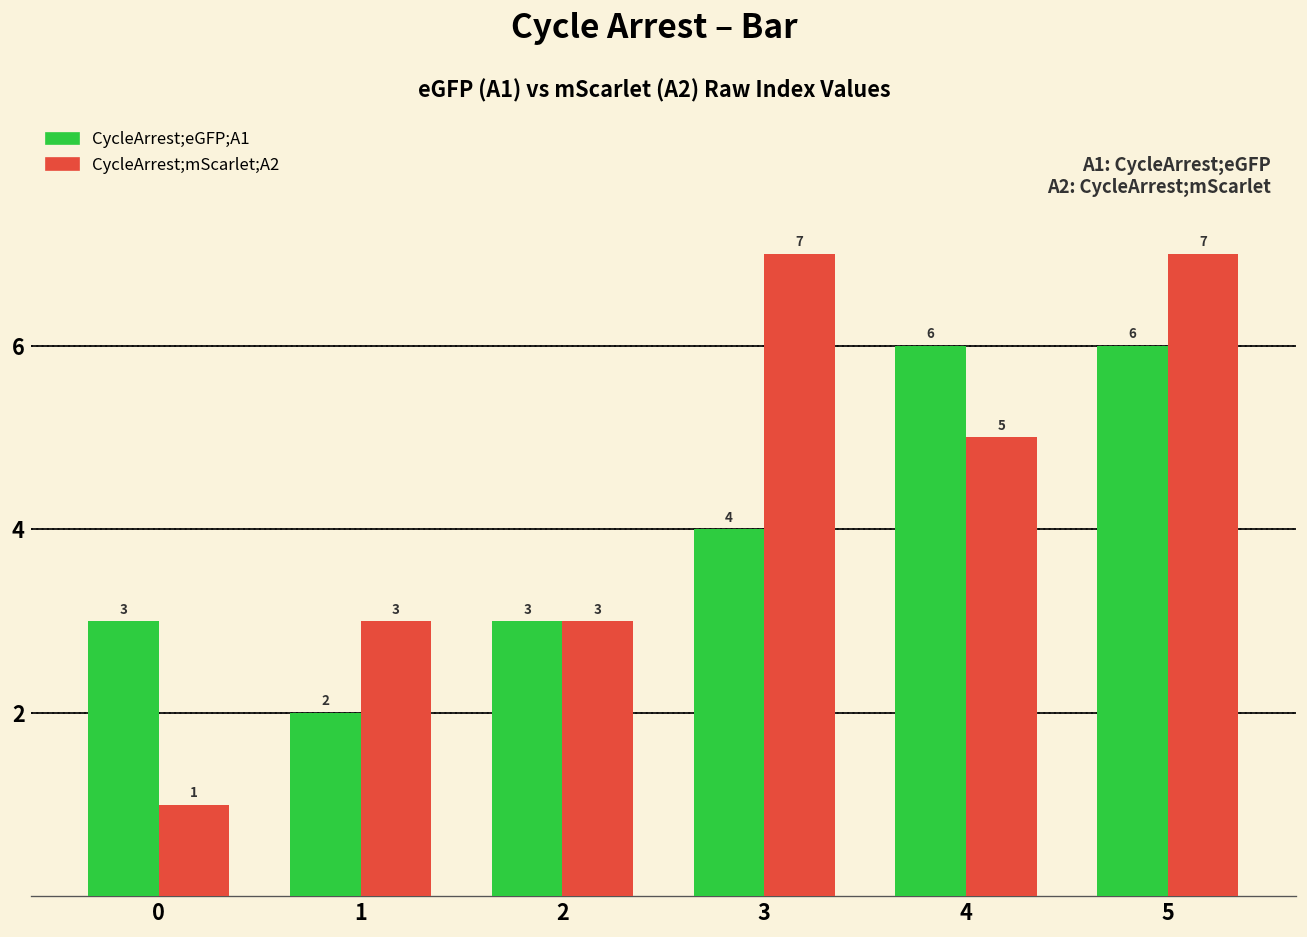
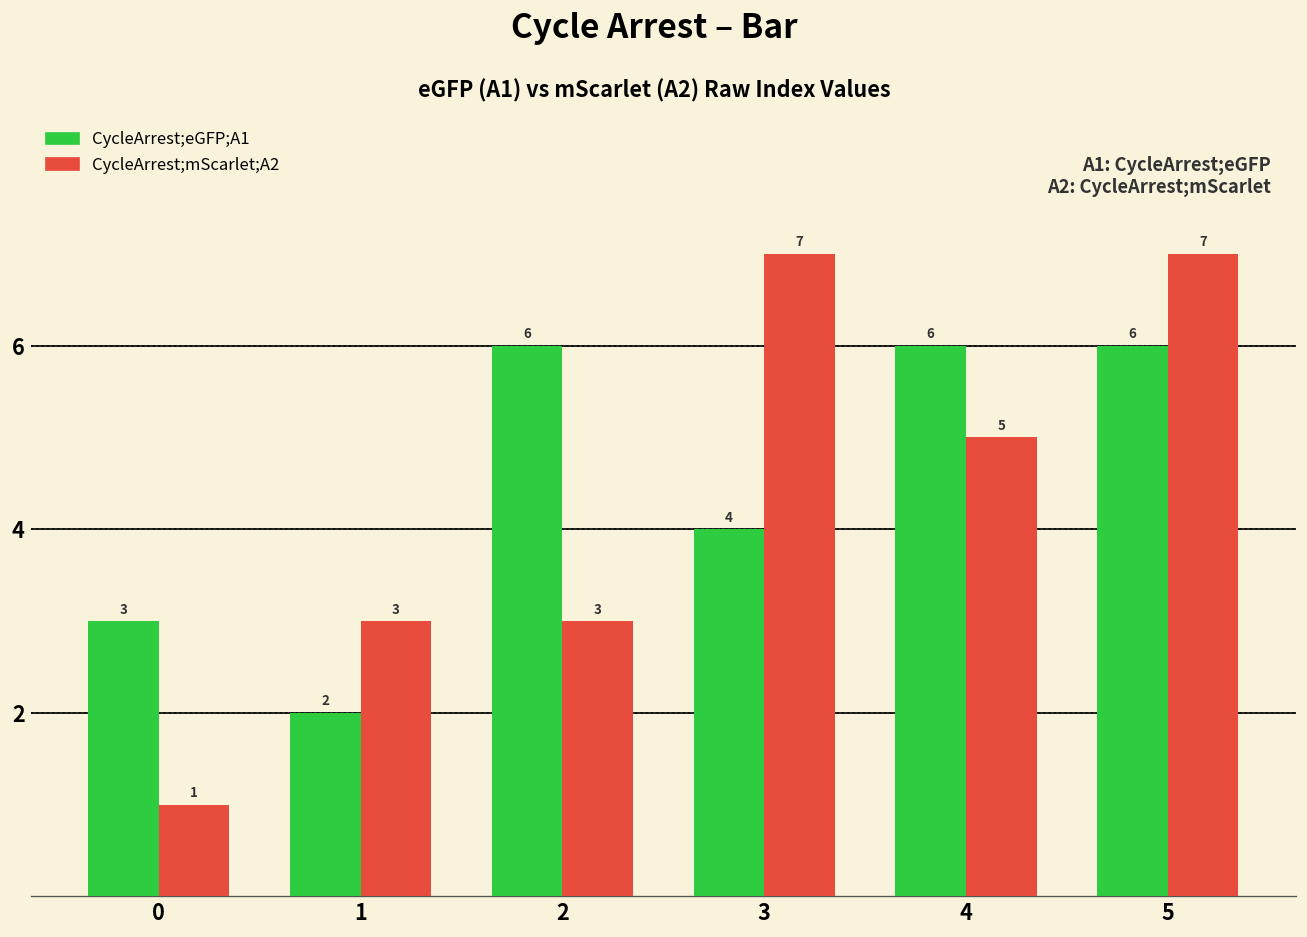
  {
    "CycleArrest;eGFP;A1": {
      "0": 3,
      "1": 2,
-     "2": 3,
+     "2": 6,
      "3": 4,
      "4": 6,
      "5": 6
    },
    "CycleArrest;mScarlet;A2": {
      "0": 1,
      "1": 3,
      "2": 3,
      "3": 7,
      "4": 5,
      "5": 7
    }
  }
